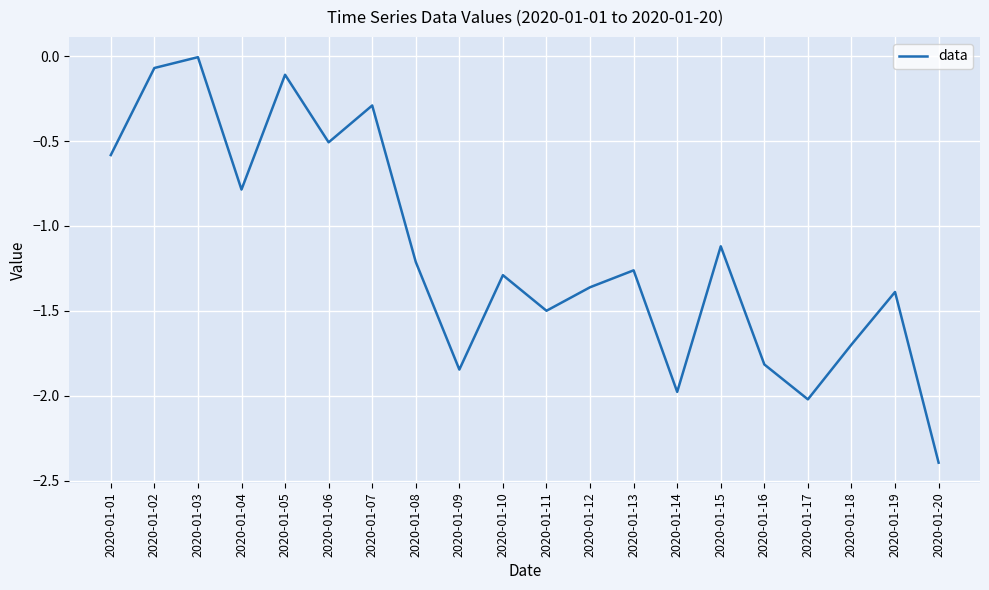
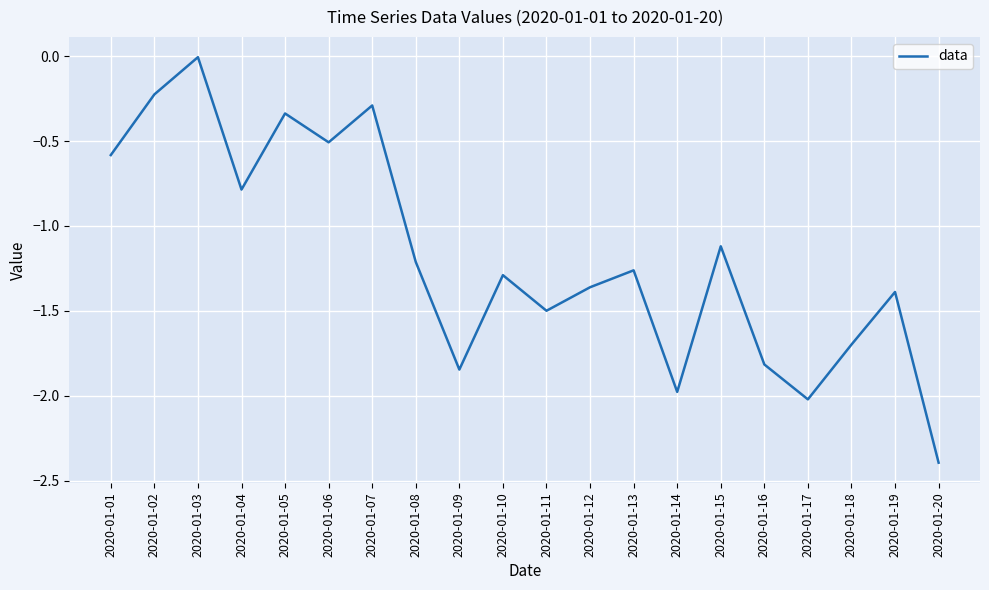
  {
    "2020-01-01": -0.58,
-   "2020-01-02": -0.07,
+   "2020-01-02": -0.22,
    "2020-01-03": -0.01,
    "2020-01-04": -0.79,
-   "2020-01-05": -0.11,
+   "2020-01-05": -0.34,
    "2020-01-06": -0.51,
    "2020-01-07": -0.29,
    "2020-01-08": -1.21,
    "2020-01-09": -1.85,
    "2020-01-10": -1.29,
    "2020-01-11": -1.50,
    "2020-01-12": -1.36,
    "2020-01-13": -1.26,
    "2020-01-14": -1.98,
    "2020-01-15": -1.12,
    "2020-01-16": -1.82,
    "2020-01-17": -2.02,
    "2020-01-18": -1.70,
    "2020-01-19": -1.39,
    "2020-01-20": -2.40
  }
